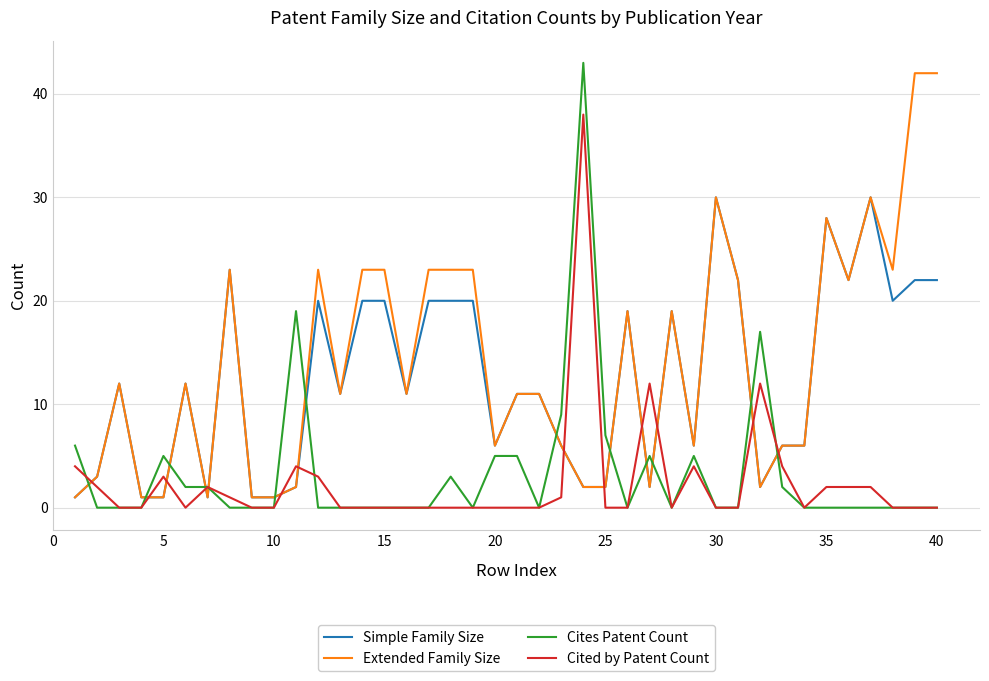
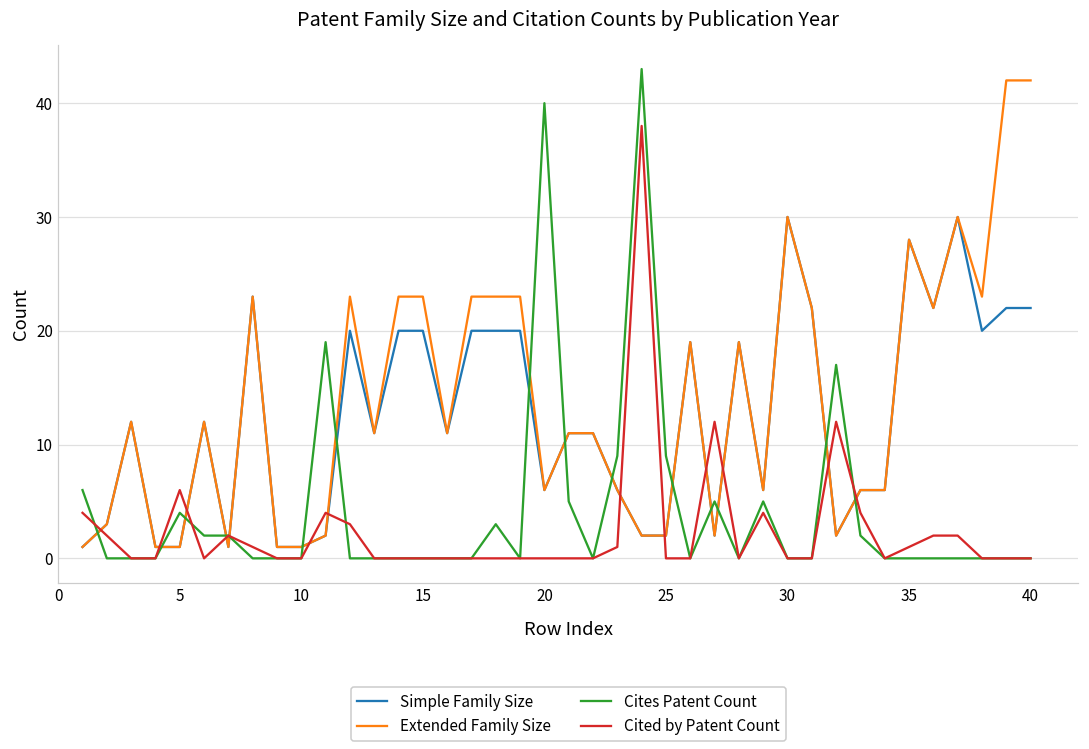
  {
    "Simple Family Size": {
      "15": 20,
      "40": 22
    },
    "Extended Family Size": {
      "15": 23,
      "40": 42
    },
    "Cites Patent Count": {
-     "5": 5,
-     "20": 5,
-     "25": 7,
+     "5": 4,
+     "20": 40,
+     "25": 9,
      "35": 0
    },
    "Cited by Patent Count": {
-     "5": 3,
+     "5": 6,
      "20": 0,
      "25": 0,
-     "35": 2
+     "35": 1
    }
  }
